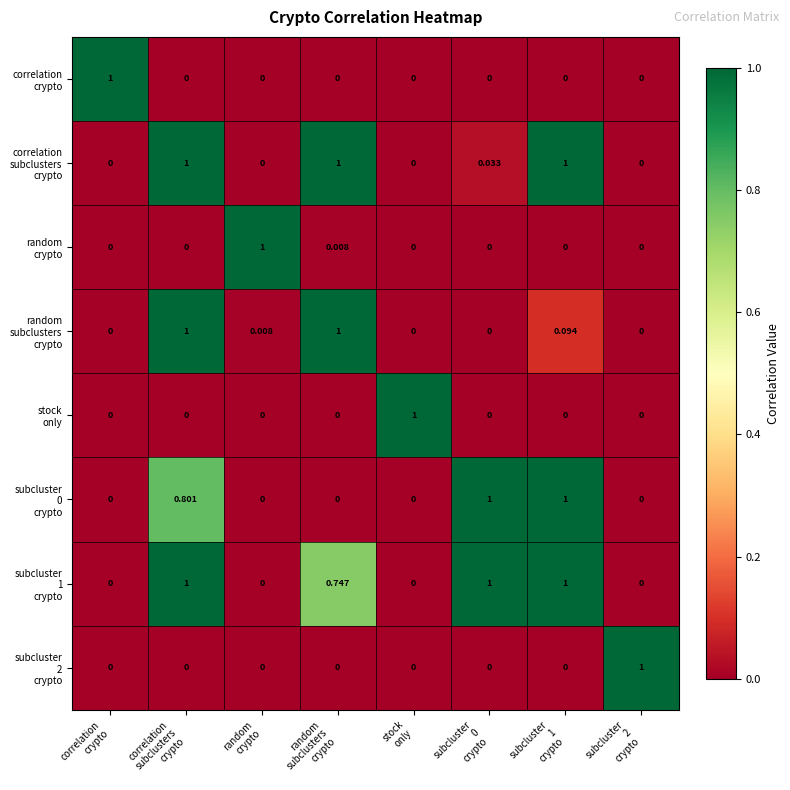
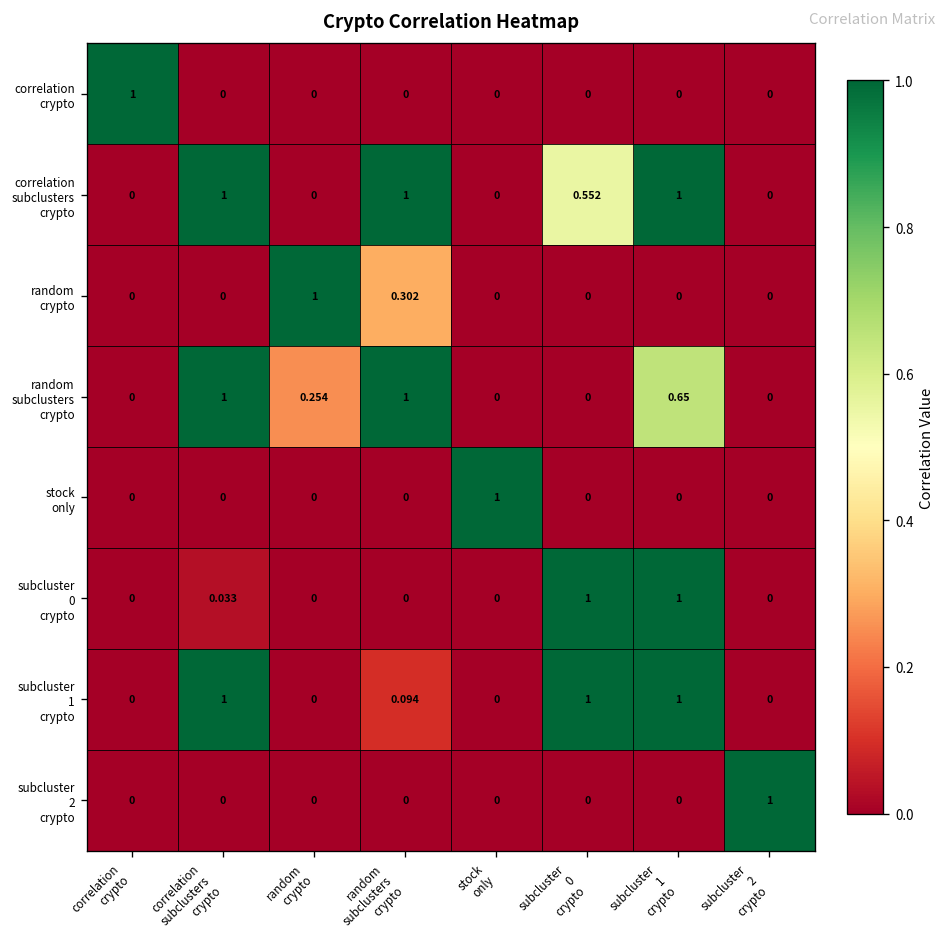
  {
    "correlation crypto": {
      "correlation crypto": 1,
      "correlation subclusters crypto": 0,
      "random crypto": 0,
      "random subclusters crypto": 0,
      "stock only": 0,
      "subcluster 0 crypto": 0,
      "subcluster 1 crypto": 0,
      "subcluster 2 crypto": 0
    },
    "correlation subclusters crypto": {
      "correlation crypto": 0,
      "correlation subclusters crypto": 1,
      "random crypto": 0,
      "random subclusters crypto": 1,
      "stock only": 0,
-     "subcluster 0 crypto": 0.033,
+     "subcluster 0 crypto": 0.552,
      "subcluster 1 crypto": 1,
      "subcluster 2 crypto": 0
    },
    "random crypto": {
      "correlation crypto": 0,
      "correlation subclusters crypto": 0,
      "random crypto": 1,
-     "random subclusters crypto": 0.008,
+     "random subclusters crypto": 0.302,
      "stock only": 0,
      "subcluster 0 crypto": 0,
      "subcluster 1 crypto": 0,
      "subcluster 2 crypto": 0
    },
    "random subclusters crypto": {
      "correlation crypto": 0,
      "correlation subclusters crypto": 1,
-     "random crypto": 0.008,
+     "random crypto": 0.254,
      "random subclusters crypto": 1,
      "stock only": 0,
      "subcluster 0 crypto": 0,
-     "subcluster 1 crypto": 0.094,
+     "subcluster 1 crypto": 0.65,
      "subcluster 2 crypto": 0
    },
    "stock only": {
      "correlation crypto": 0,
      "correlation subclusters crypto": 0,
      "random crypto": 0,
      "random subclusters crypto": 0,
      "stock only": 1,
      "subcluster 0 crypto": 0,
      "subcluster 1 crypto": 0,
      "subcluster 2 crypto": 0
    },
    "subcluster 0 crypto": {
      "correlation crypto": 0,
-     "correlation subclusters crypto": 0.801,
+     "correlation subclusters crypto": 0.033,
      "random crypto": 0,
      "random subclusters crypto": 0,
      "stock only": 0,
      "subcluster 0 crypto": 1,
      "subcluster 1 crypto": 1,
      "subcluster 2 crypto": 0
    },
    "subcluster 1 crypto": {
      "correlation crypto": 0,
      "correlation subclusters crypto": 1,
      "random crypto": 0,
-     "random subclusters crypto": 0.747,
+     "random subclusters crypto": 0.094,
      "stock only": 0,
      "subcluster 0 crypto": 1,
      "subcluster 1 crypto": 1,
      "subcluster 2 crypto": 0
    },
    "subcluster 2 crypto": {
      "correlation crypto": 0,
      "correlation subclusters crypto": 0,
      "random crypto": 0,
      "random subclusters crypto": 0,
      "stock only": 0,
      "subcluster 0 crypto": 0,
      "subcluster 1 crypto": 0,
      "subcluster 2 crypto": 1
    }
  }
